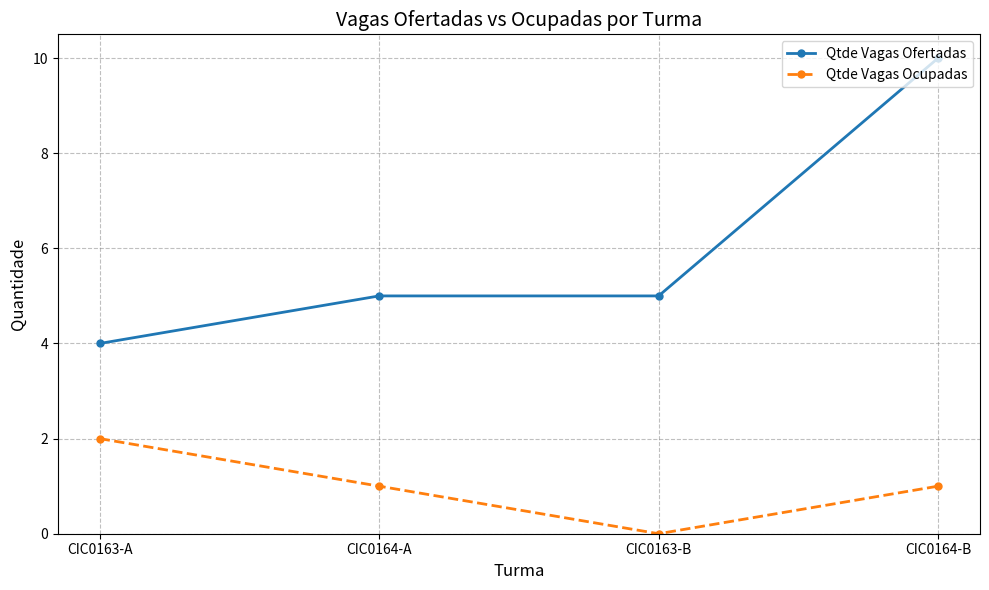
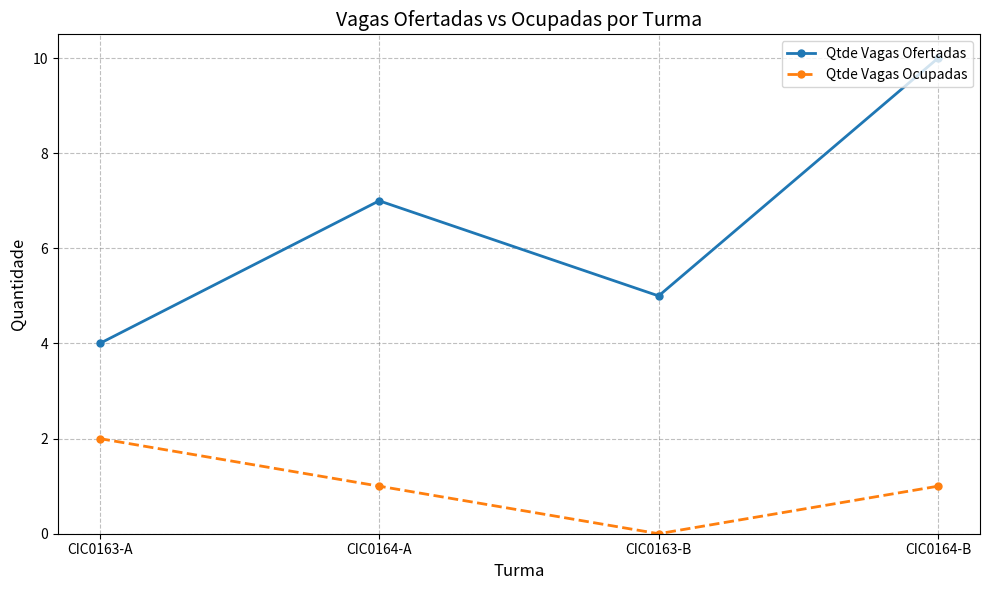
  {
    "Qtde Vagas Ofertadas": {
      "CIC0163-A": 4,
-     "CIC0164-A": 5,
+     "CIC0164-A": 7,
      "CIC0163-B": 5
    },
    "Qtde Vagas Ocupadas": {
      "CIC0163-A": 2,
      "CIC0164-A": 1,
      "CIC0163-B": 0,
      "CIC0164-B": 1
    }
  }
